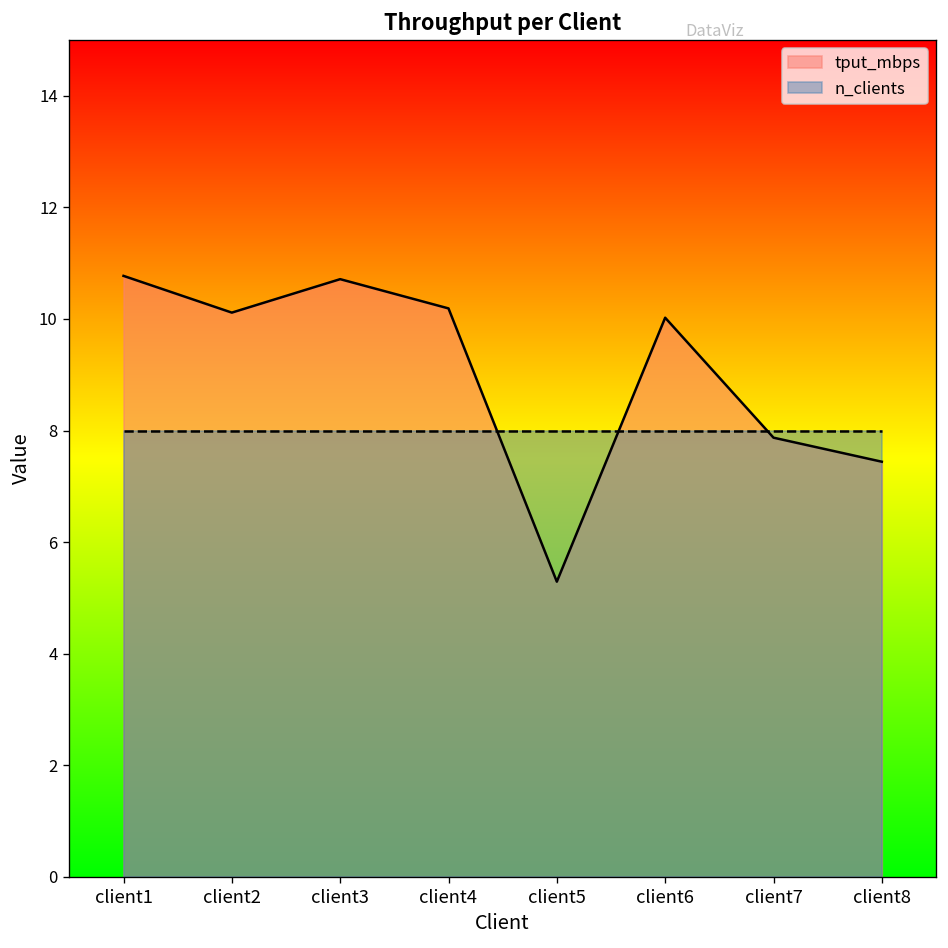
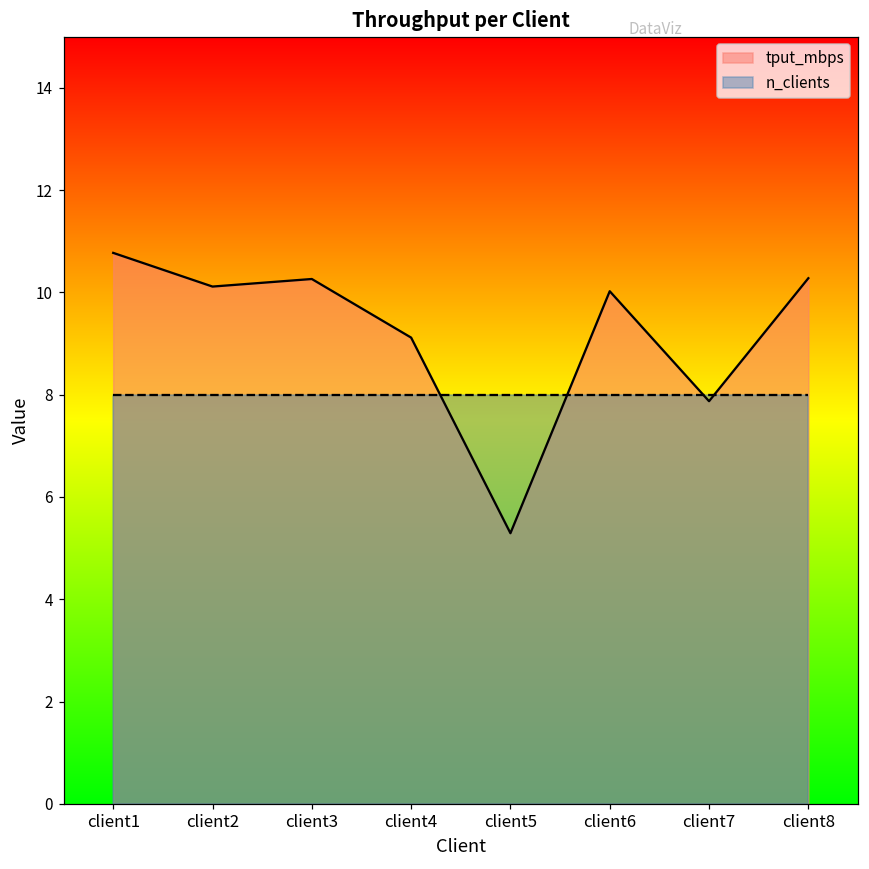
  {
    "tput_mbps": {
      "client1": 10.8,
      "client2": 10.1,
-     "client3": 10.7,
-     "client4": 10.2,
+     "client3": 10.3,
+     "client4": 9.1,
      "client5": 5.3,
      "client6": 10.0,
      "client7": 7.9,
-     "client8": 7.4
+     "client8": 10.3
    },
    "n_clients": {
      "client1": 8.0,
      "client2": 8.0,
      "client3": 8.0,
      "client4": 8.0,
      "client5": 8.0,
      "client6": 8.0,
      "client7": 8.0,
      "client8": 8.0
    }
  }
